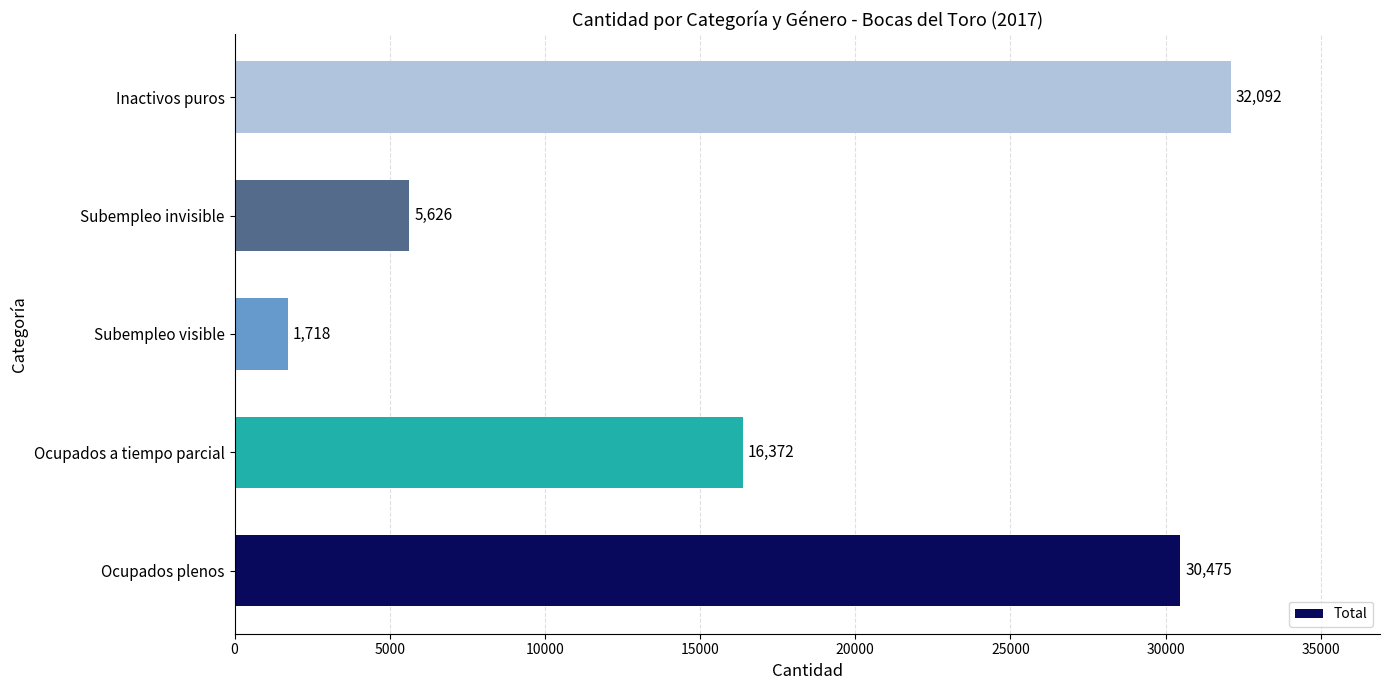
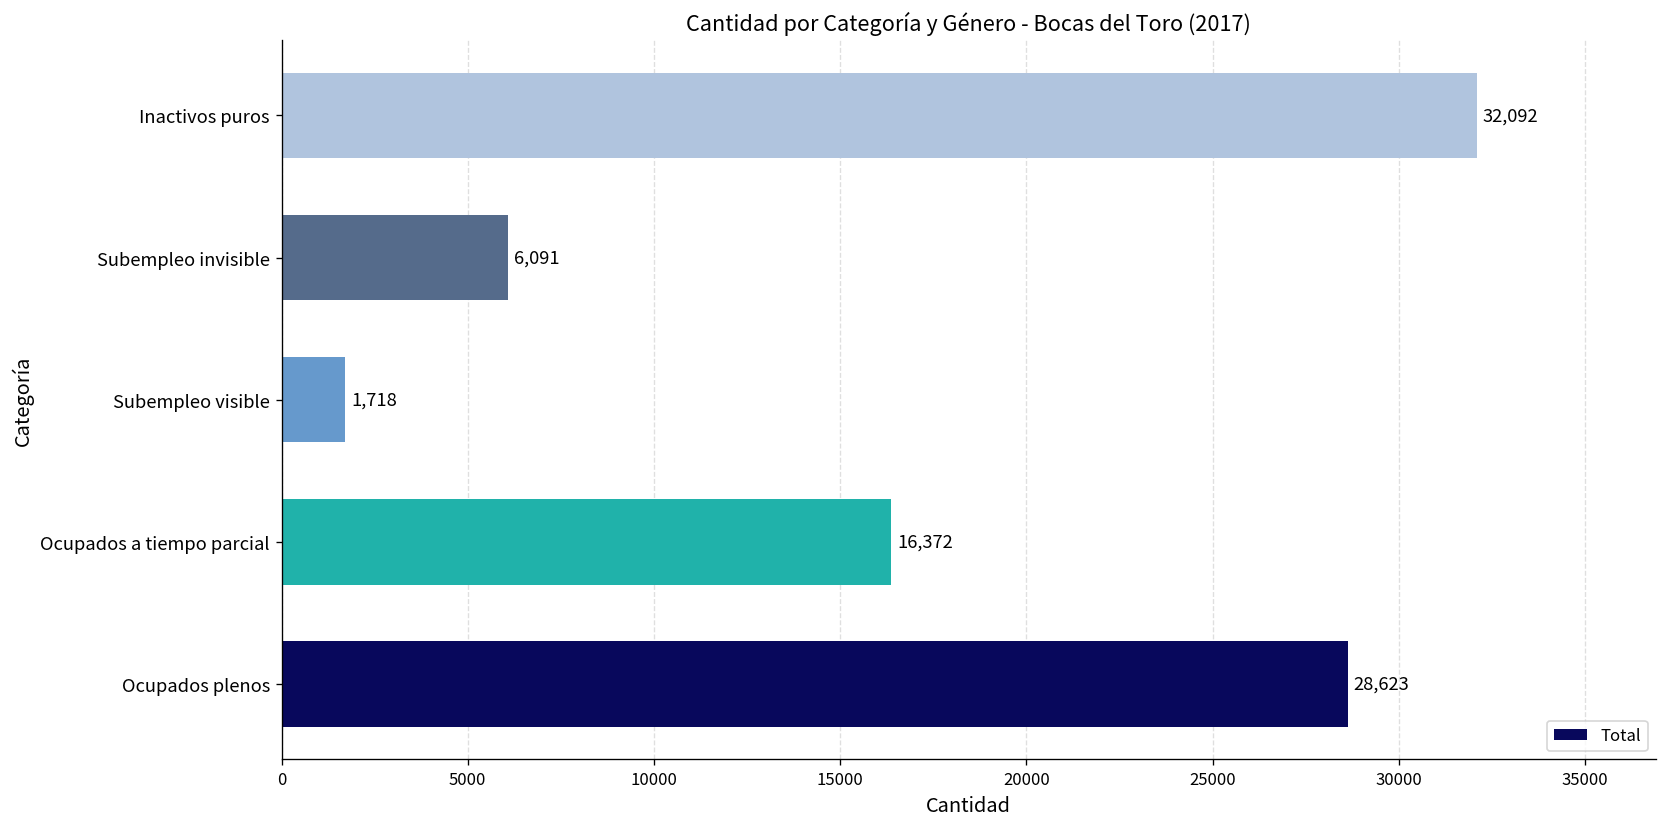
  {
    "Inactivos puros": "32,092",
-   "Subempleo invisible": "5,626",
+   "Subempleo invisible": "6,091",
    "Subempleo visible": "1,718",
    "Ocupados a tiempo parcial": "16,372",
-   "Ocupados plenos": "30,475"
+   "Ocupados plenos": "28,623"
  }
